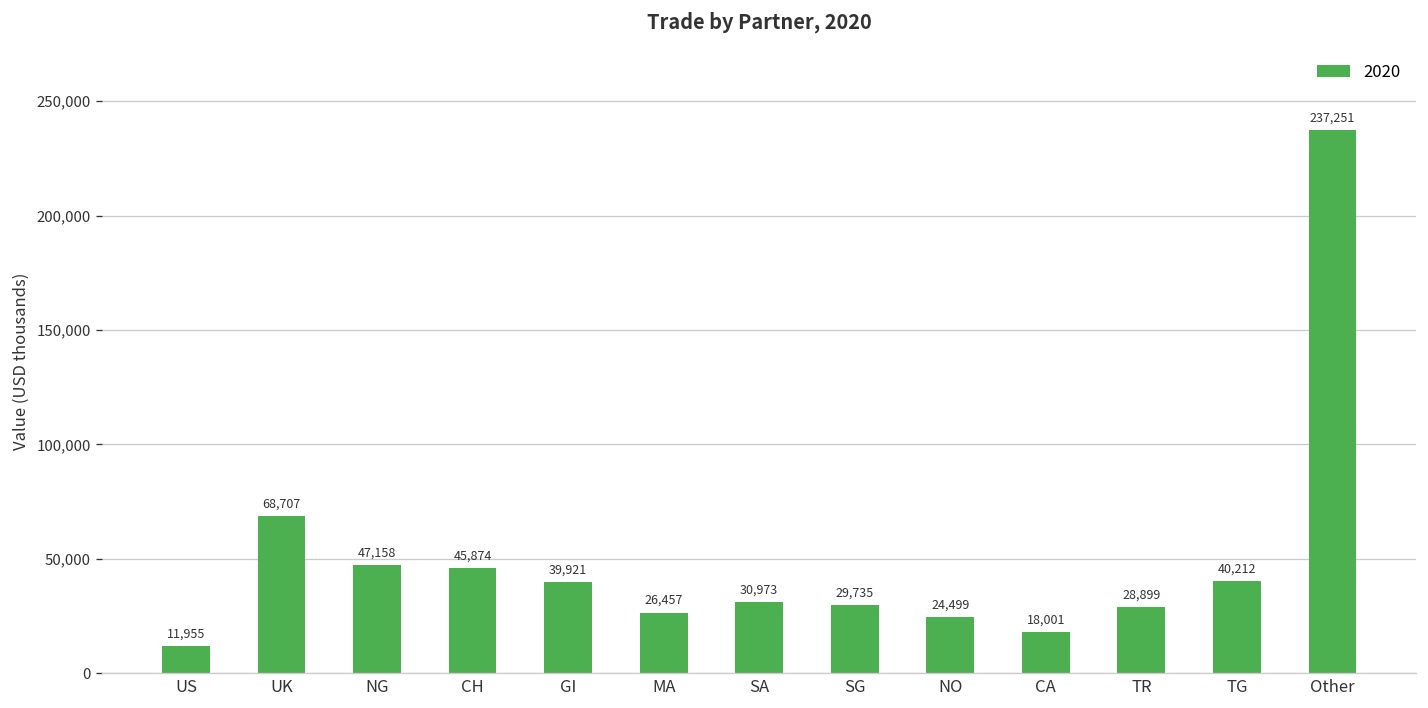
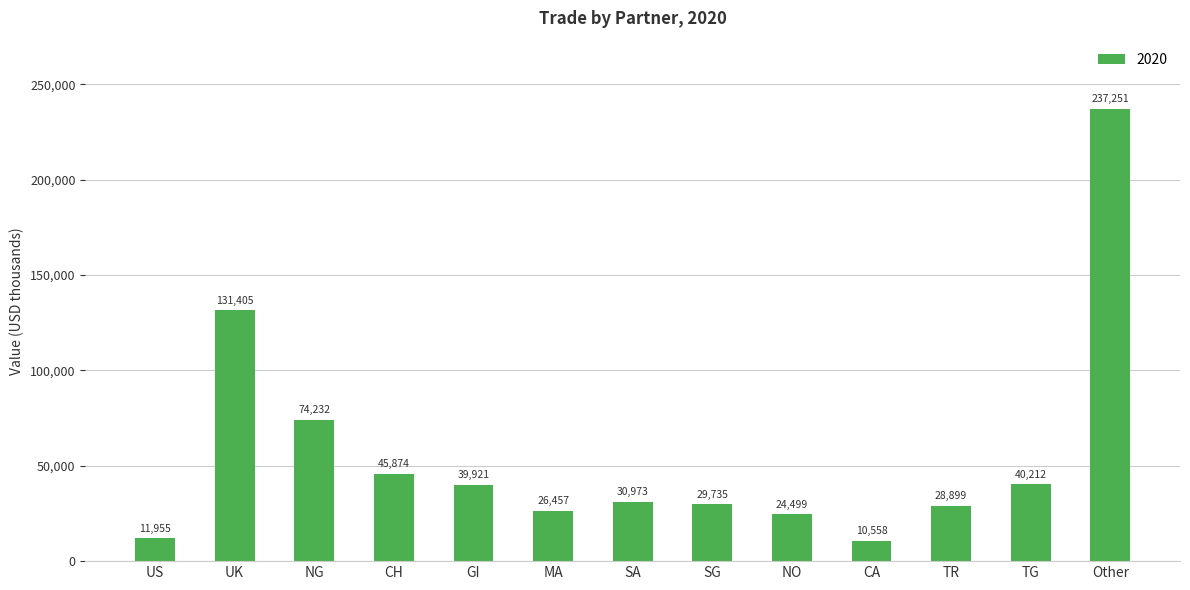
  {
    "US": "11,955",
-   "UK": "68,707",
-   "NG": "47,158",
+   "UK": "131,405",
+   "NG": "74,232",
    "CH": "45,874",
    "GI": "39,921",
    "MA": "26,457",
    "SA": "30,973",
    "SG": "29,735",
    "NO": "24,499",
-   "CA": "18,001",
+   "CA": "10,558",
    "TR": "28,899",
    "TG": "40,212",
    "Other": "237,251"
  }
